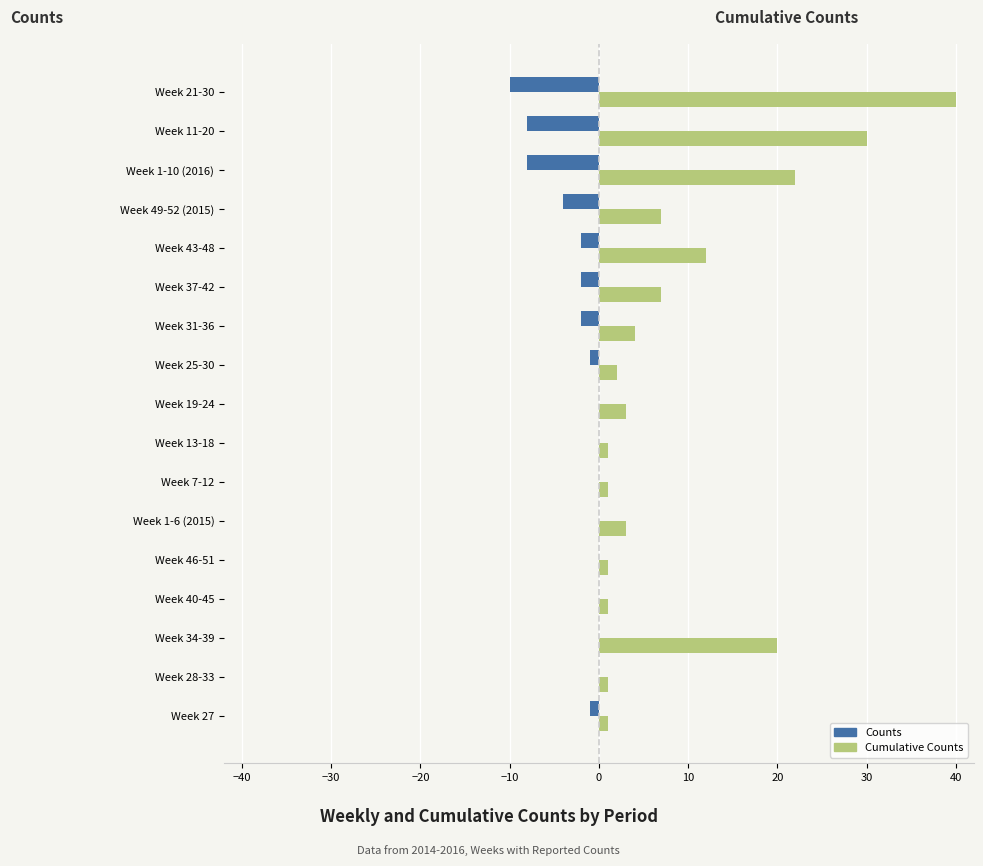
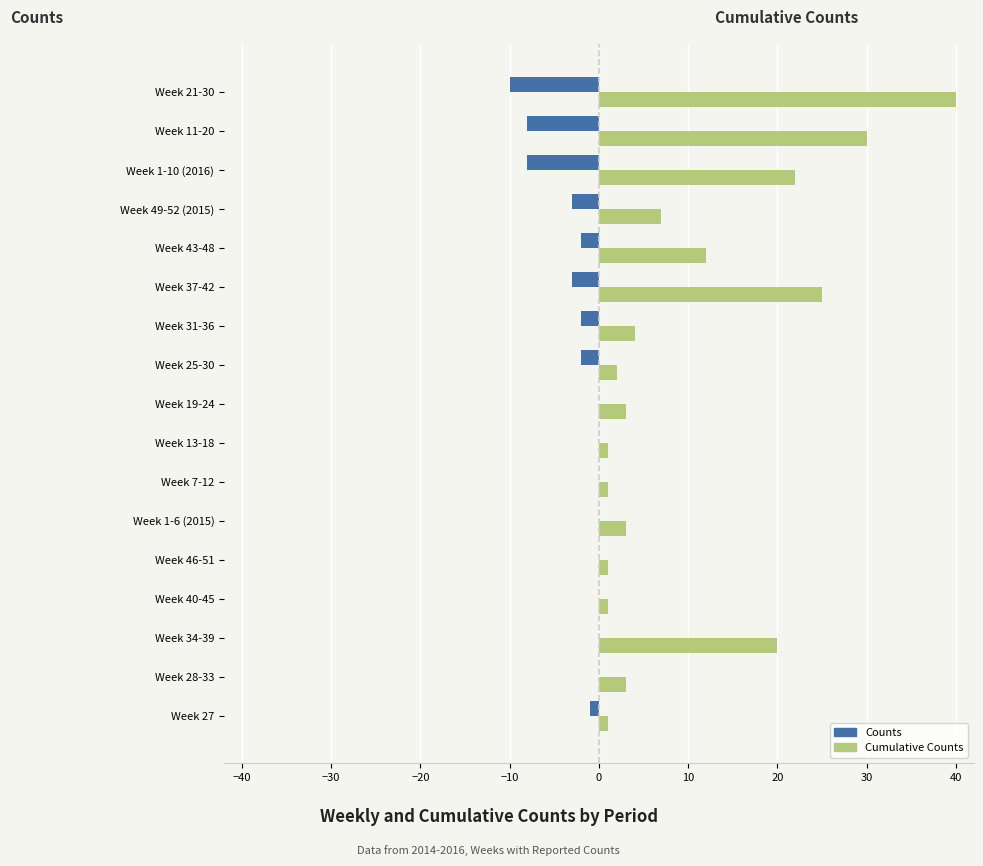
  {
    "Counts": {
      "Week 21-30": -10,
      "Week 11-20": -8,
      "Week 1-10 (2016)": -8,
-     "Week 49-52 (2015)": -4,
+     "Week 49-52 (2015)": -3,
      "Week 43-48": -2,
-     "Week 37-42": -2,
+     "Week 37-42": -3,
      "Week 31-36": -2,
-     "Week 25-30": -1,
+     "Week 25-30": -2,
      "Week 19-24": 0,
      "Week 13-18": 0,
      "Week 7-12": 0,
      "Week 1-6 (2015)": 0,
      "Week 46-51": 0,
      "Week 40-45": 0,
      "Week 34-39": 0,
      "Week 28-33": 0,
      "Week 27": -1
    },
    "Cumulative Counts": {
      "Week 21-30": 40,
      "Week 11-20": 30,
      "Week 1-10 (2016)": 22,
      "Week 49-52 (2015)": 7,
      "Week 43-48": 12,
-     "Week 37-42": 7,
+     "Week 37-42": 25,
      "Week 31-36": 4,
      "Week 25-30": 2,
      "Week 19-24": 3,
      "Week 13-18": 1,
      "Week 7-12": 1,
      "Week 1-6 (2015)": 3,
      "Week 46-51": 1,
      "Week 40-45": 1,
      "Week 34-39": 20,
-     "Week 28-33": 1,
+     "Week 28-33": 3,
      "Week 27": 1
    }
  }
